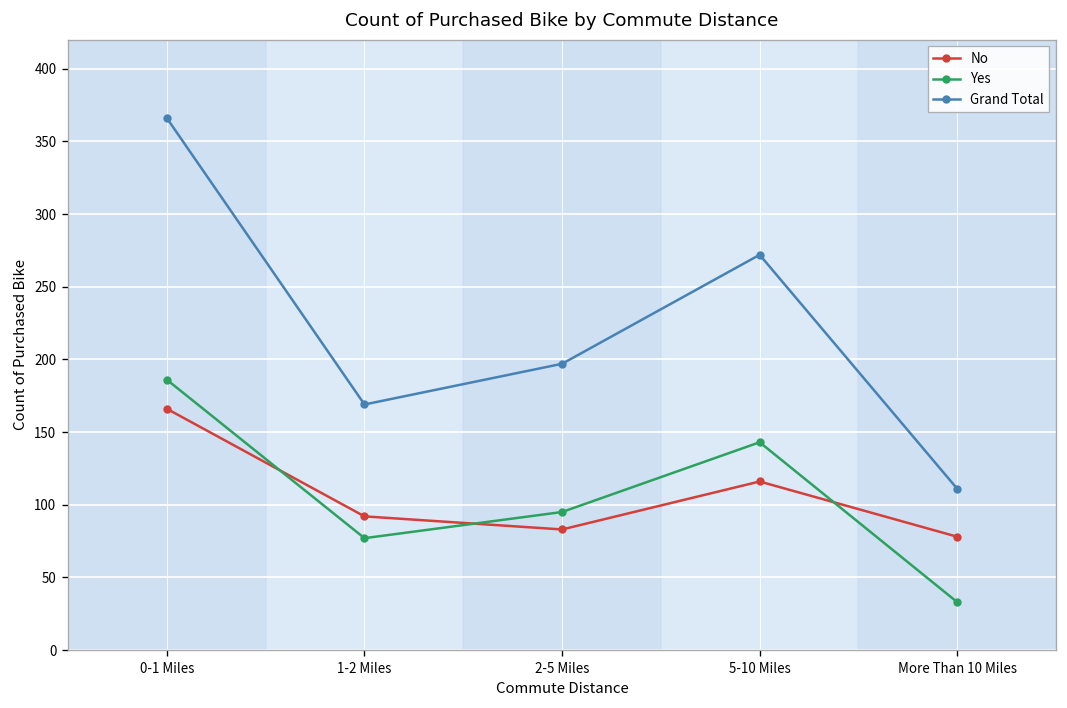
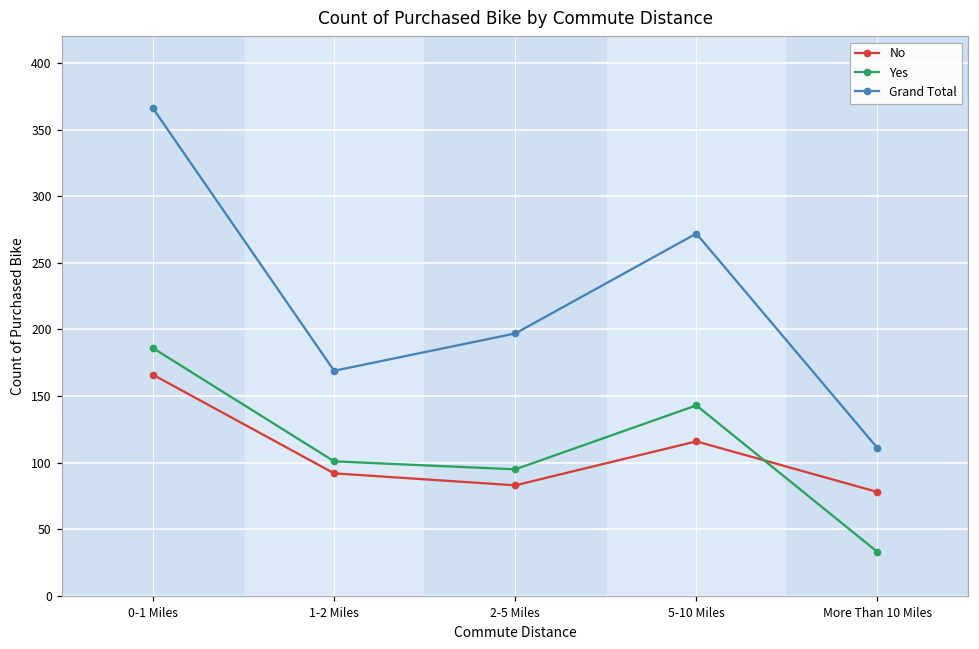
  {
    "No": {
      "0-1 Miles": 166,
      "1-2 Miles": 92,
      "2-5 Miles": 83,
      "5-10 Miles": 116,
      "More Than 10 Miles": 78
    },
    "Yes": {
      "0-1 Miles": 186,
-     "1-2 Miles": 77,
+     "1-2 Miles": 101,
      "2-5 Miles": 95,
      "5-10 Miles": 143,
      "More Than 10 Miles": 33
    },
    "Grand Total": {
      "0-1 Miles": 366,
      "1-2 Miles": 169,
      "2-5 Miles": 197,
      "5-10 Miles": 272,
      "More Than 10 Miles": 111
    }
  }
